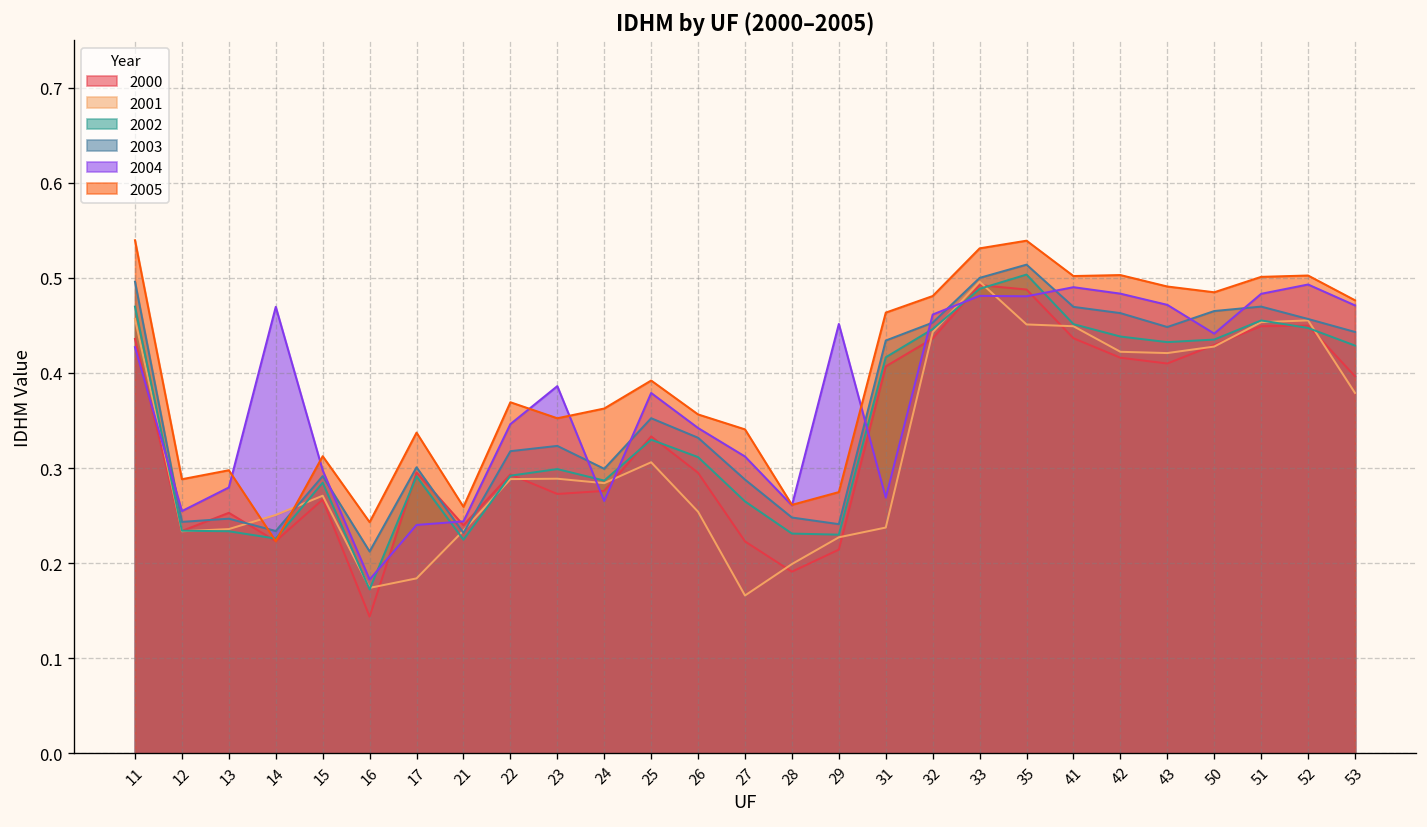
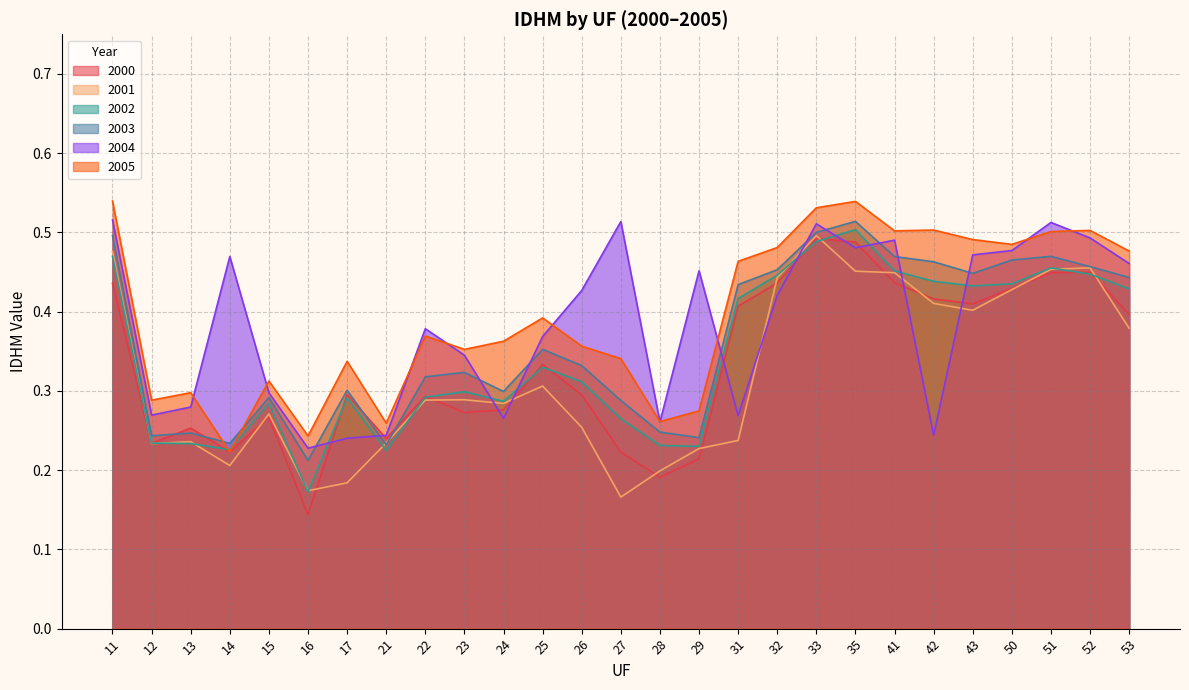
  {
    "2001": {
-     "11": 0.46,
-     "14": 0.25,
+     "11": 0.48,
+     "14": 0.21,
      "15": 0.27,
      "17": 0.18,
      "22": 0.29,
      "23": 0.29,
      "25": 0.31,
      "26": 0.25,
      "27": 0.17,
      "28": 0.20,
      "31": 0.24,
      "32": 0.44,
      "33": 0.50,
      "35": 0.45,
-     "42": 0.42,
-     "43": 0.42,
+     "42": 0.41,
+     "43": 0.40,
      "53": 0.38
    },
    "2004": {
-     "11": 0.43,
-     "12": 0.25,
+     "11": 0.52,
+     "12": 0.27,
      "13": 0.28,
      "14": 0.47,
      "15": 0.30,
-     "16": 0.18,
+     "16": 0.23,
      "17": 0.24,
      "21": 0.24,
-     "22": 0.35,
-     "23": 0.39,
+     "22": 0.38,
+     "23": 0.35,
      "24": 0.27,
-     "25": 0.38,
-     "26": 0.34,
-     "27": 0.31,
+     "25": 0.37,
+     "26": 0.43,
+     "27": 0.51,
      "29": 0.45,
      "31": 0.27,
-     "32": 0.46,
-     "33": 0.48,
+     "32": 0.42,
+     "33": 0.51,
      "35": 0.48,
      "41": 0.49,
-     "42": 0.48,
+     "42": 0.24,
      "43": 0.47,
-     "50": 0.44,
-     "51": 0.48,
+     "50": 0.48,
+     "51": 0.51,
      "52": 0.49,
-     "53": 0.47
+     "53": 0.46
    }
  }
